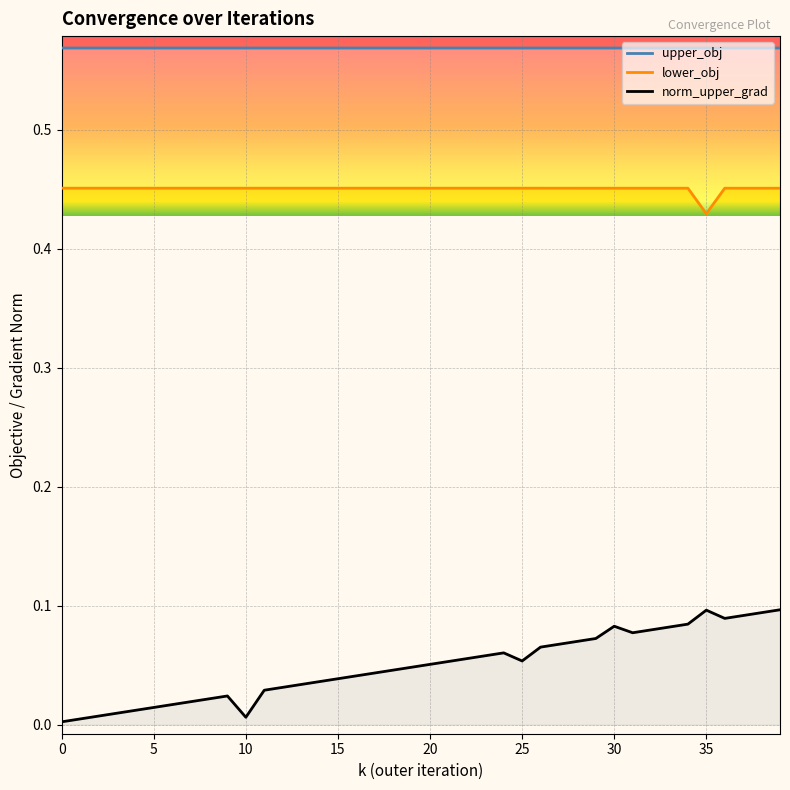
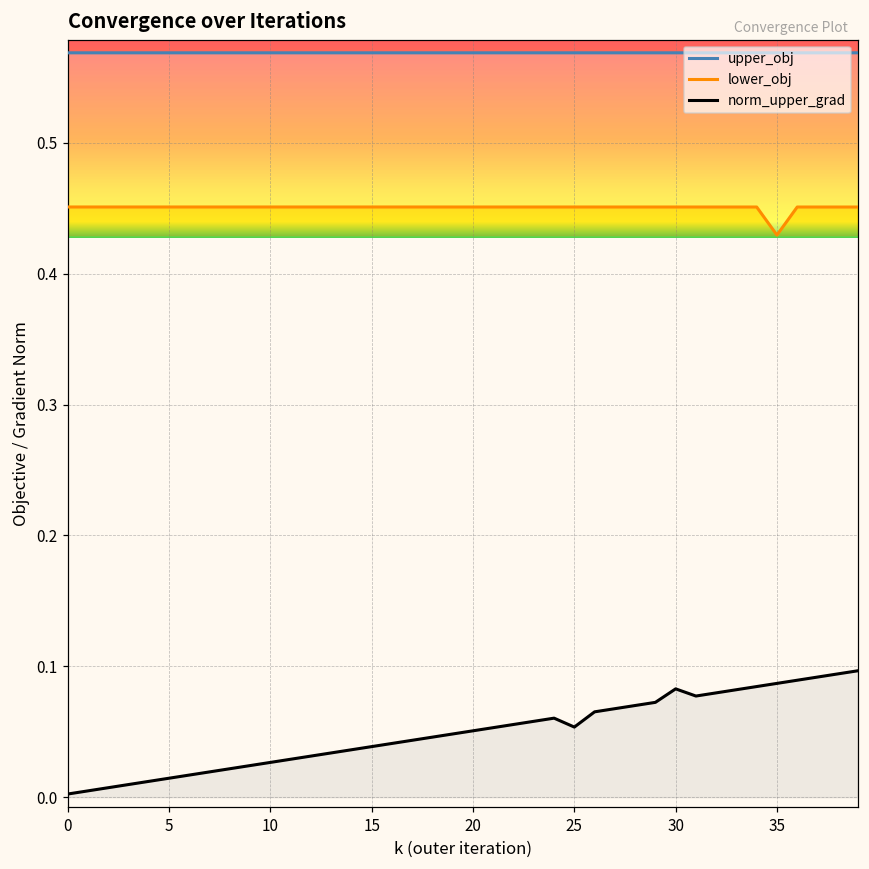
  {
    "lower_obj": {
      "0": 0.451,
      "5": 0.451,
      "10": 0.451,
      "15": 0.451,
      "20": 0.451,
      "25": 0.451,
      "30": 0.451
    },
    "norm_upper_grad": {
      "0": 0.002,
      "5": 0.014,
-     "10": 0.006,
+     "10": 0.027,
      "15": 0.039,
      "20": 0.051,
      "25": 0.054,
      "30": 0.083,
-     "35": 0.096
+     "35": 0.087
    }
  }
